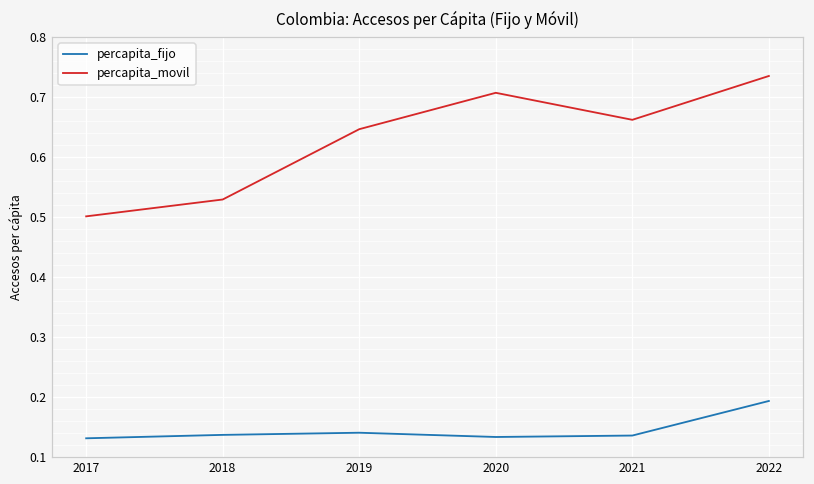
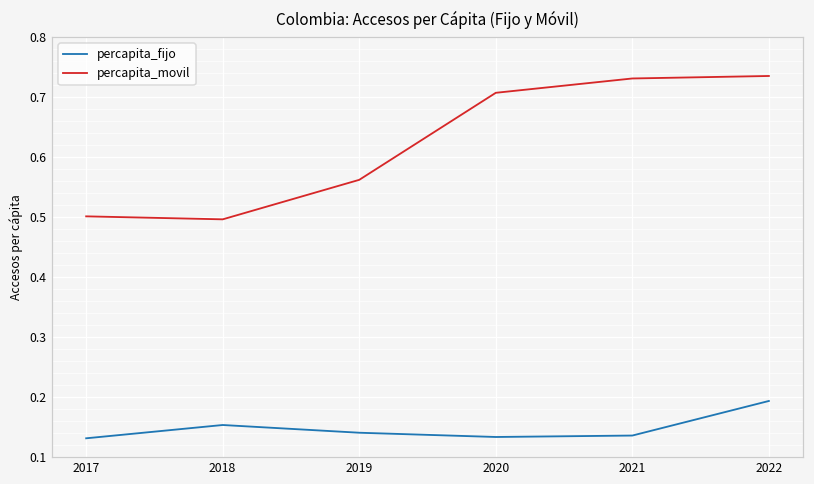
  {
    "percapita_fijo": {
      "2017": 0.13,
-     "2018": 0.14,
+     "2018": 0.15,
      "2019": 0.14,
      "2020": 0.13,
      "2021": 0.14,
      "2022": 0.19
    },
    "percapita_movil": {
      "2017": 0.50,
-     "2018": 0.53,
-     "2019": 0.65,
+     "2018": 0.50,
+     "2019": 0.56,
      "2020": 0.71,
-     "2021": 0.66,
+     "2021": 0.73,
      "2022": 0.73
    }
  }
